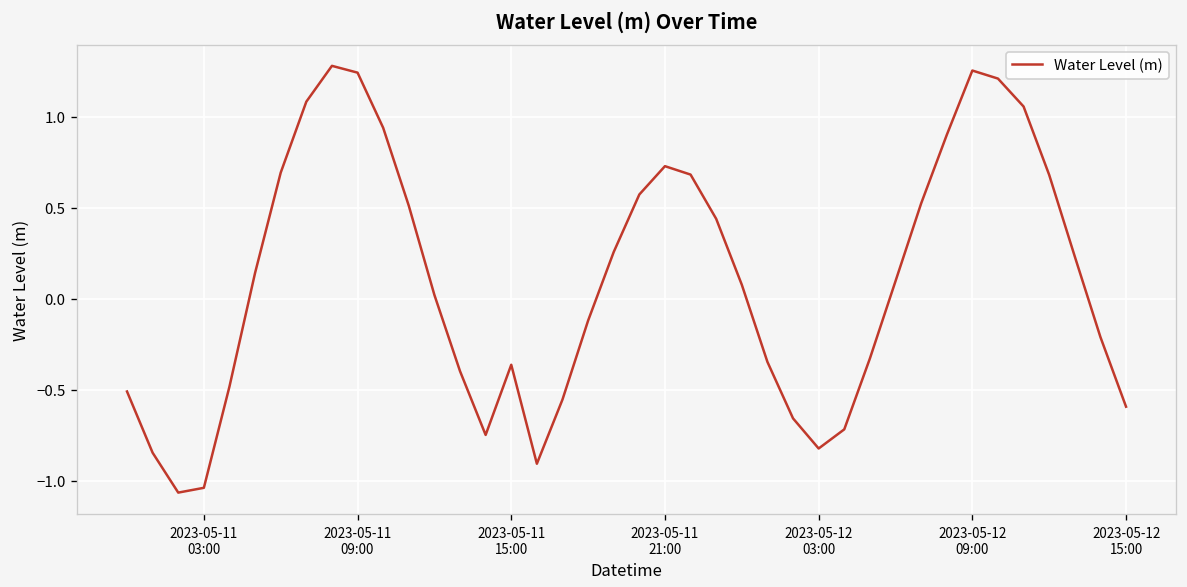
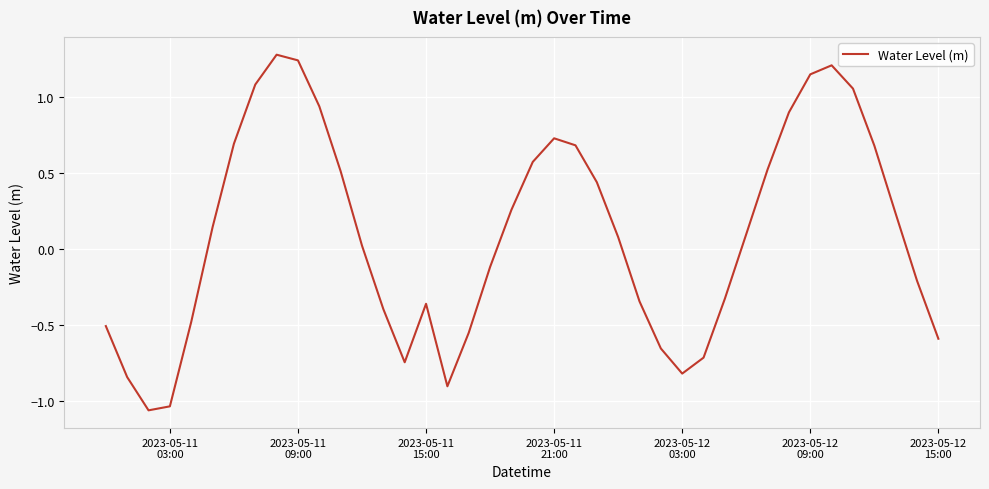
  {
    "2023-05-11 03:00": -1.04,
    "2023-05-11 09:00": 1.24,
    "2023-05-11 15:00": -0.36,
    "2023-05-11 21:00": 0.73,
    "2023-05-12 03:00": -0.82,
-   "2023-05-12 09:00": 1.25,
+   "2023-05-12 09:00": 1.15,
    "2023-05-12 15:00": -0.59
  }
